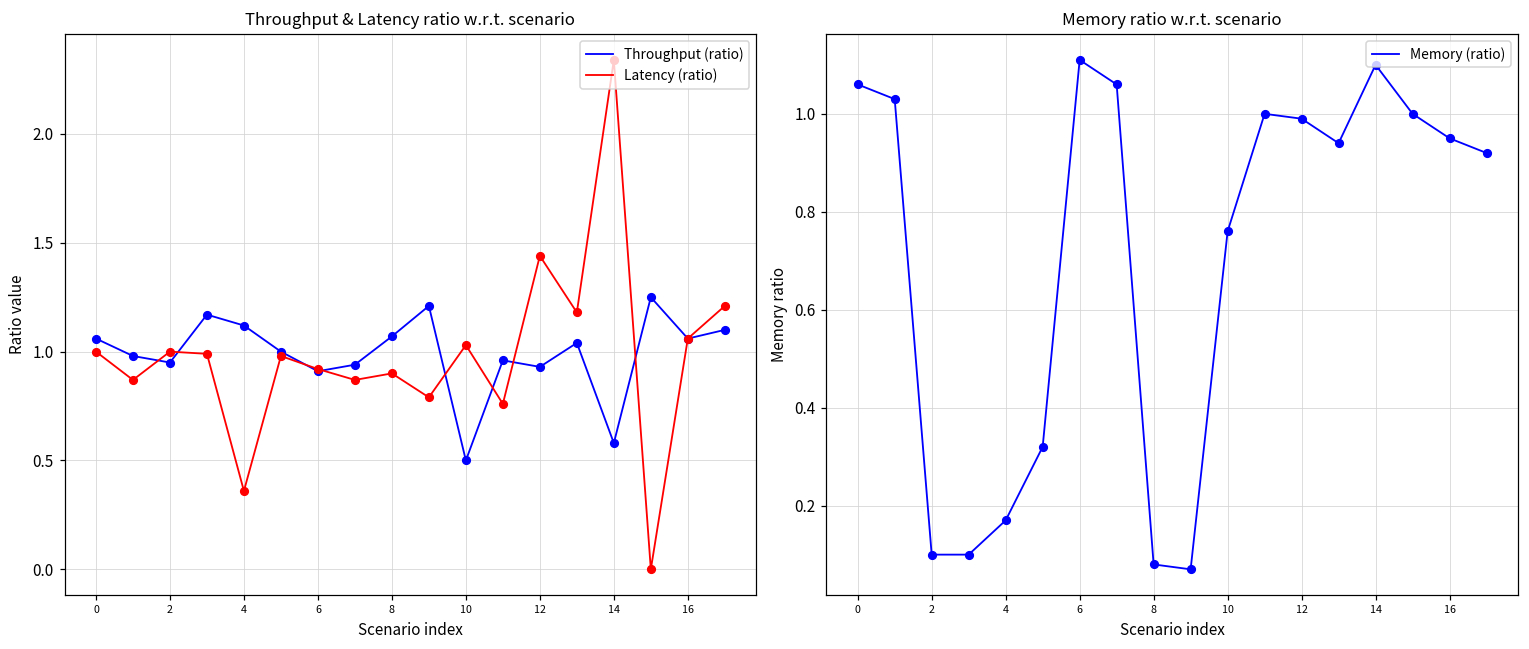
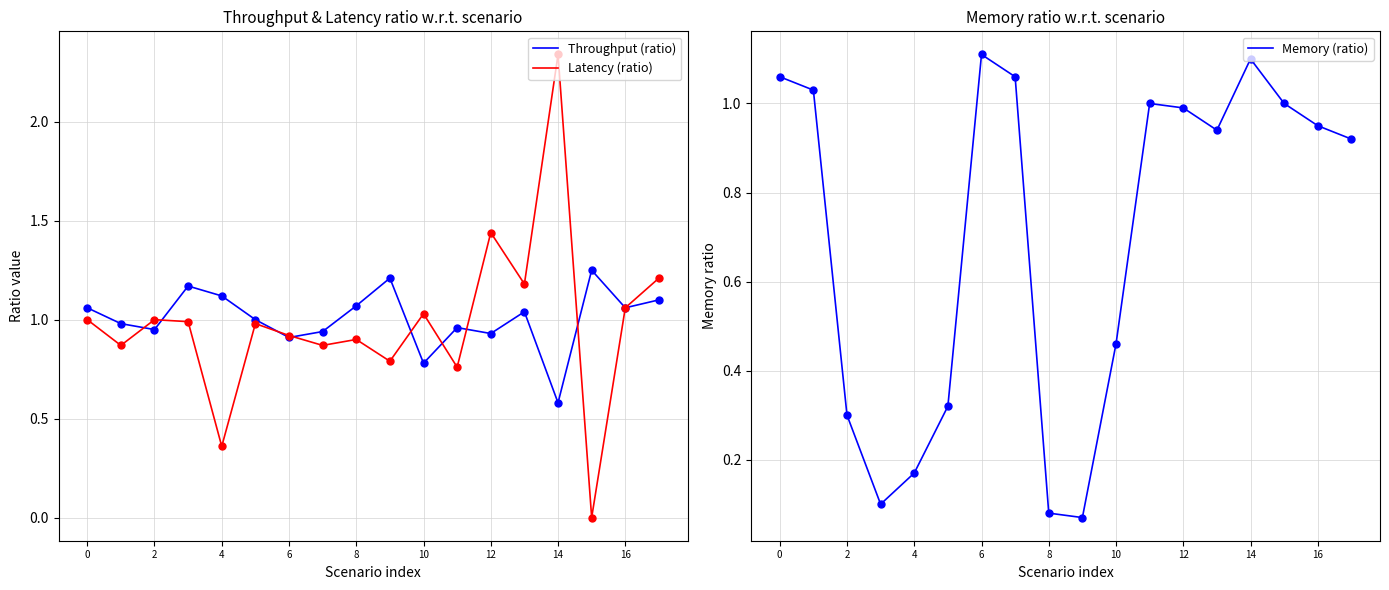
  {
    "Throughput & Latency ratio w.r.t. scenario": {
      "Throughput (ratio)": {
        "0": 1.06,
        "2": 0.95,
        "4": 1.12,
        "8": 1.07,
-       "10": 0.50,
+       "10": 0.78,
        "12": 0.93,
        "14": 0.58
      },
      "Latency (ratio)": {
        "0": 1.00,
        "2": 1.00,
        "4": 0.36,
        "8": 0.90,
        "10": 1.03,
        "12": 1.44
      }
    },
    "Memory ratio w.r.t. scenario": {
      "0": 1.06,
-     "2": 0.1,
+     "2": 0.3,
      "4": 0.17,
      "6": 1.11,
      "8": 0.08,
-     "10": 0.76,
+     "10": 0.46,
      "12": 0.99,
      "16": 0.95
    }
  }
